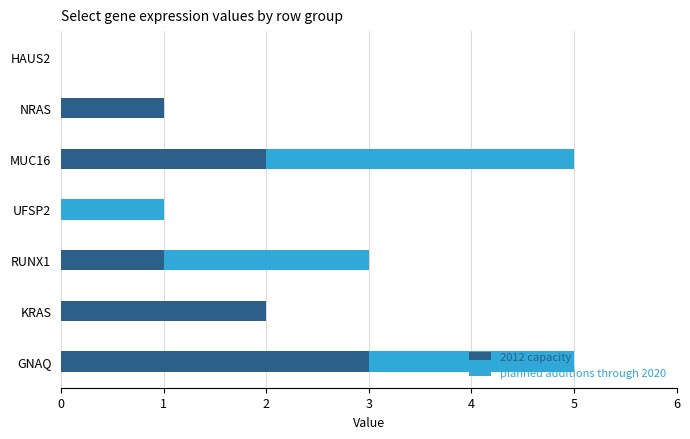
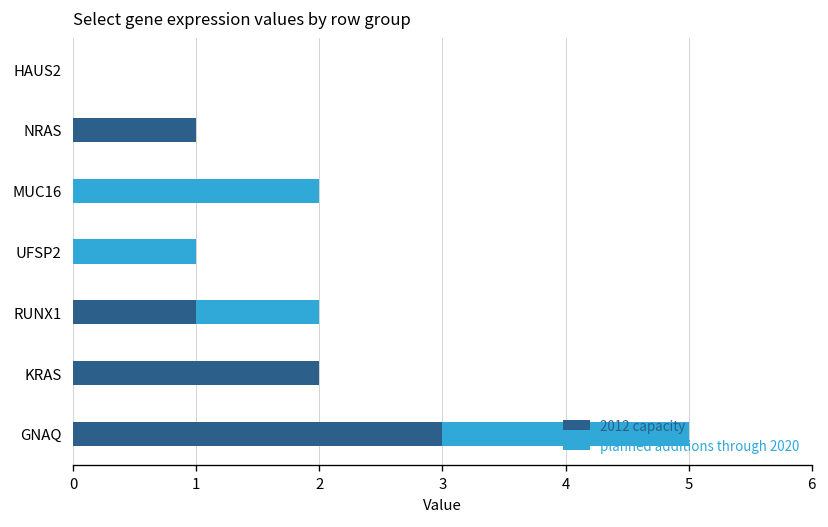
  {
    "2012 capacity": {
      "HAUS2": 0,
      "NRAS": 1,
-     "MUC16": 2,
+     "MUC16": 0,
      "UFSP2": 0,
      "RUNX1": 1,
      "KRAS": 2,
      "GNAQ": 3
    },
    "planned additions through 2020": {
      "HAUS2": 0,
      "NRAS": 0,
-     "MUC16": 3,
+     "MUC16": 2,
      "UFSP2": 1,
-     "RUNX1": 2,
+     "RUNX1": 1,
      "KRAS": 0,
      "GNAQ": 2
    }
  }
